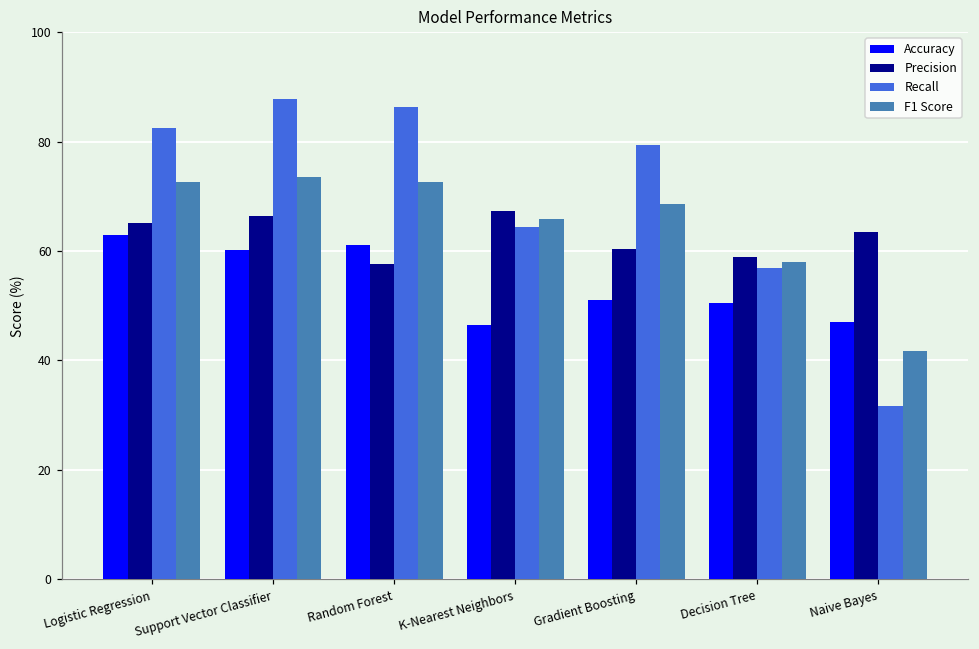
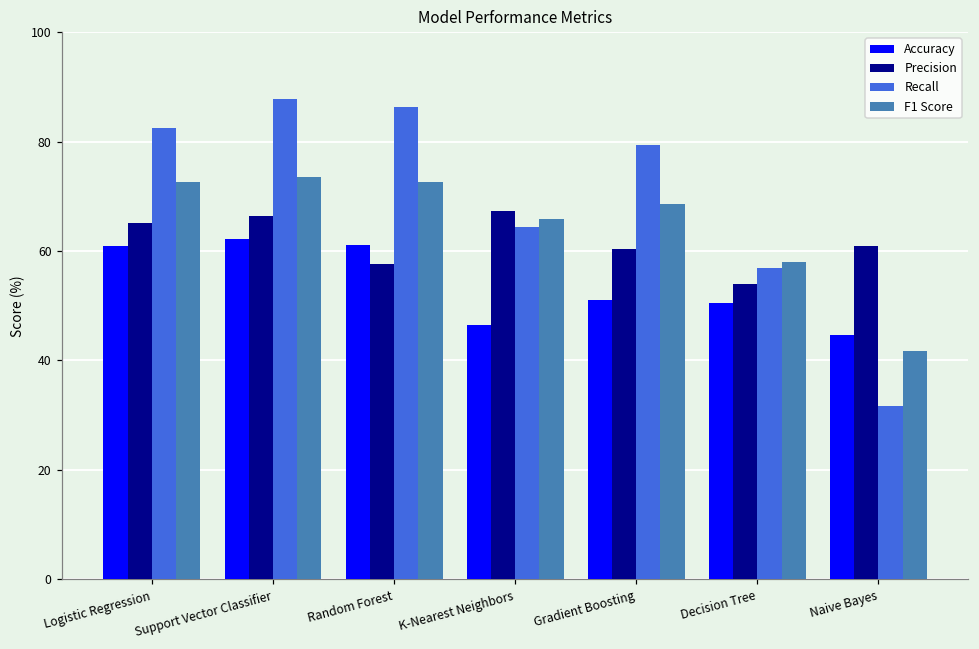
  {
    "Accuracy": {
-     "Logistic Regression": 63,
-     "Support Vector Classifier": 60,
+     "Logistic Regression": 61,
+     "Support Vector Classifier": 62,
      "Random Forest": 61,
      "K-Nearest Neighbors": 46,
      "Gradient Boosting": 51,
      "Decision Tree": 51,
-     "Naive Bayes": 47
+     "Naive Bayes": 45
    },
    "Precision": {
      "Logistic Regression": 65,
      "Support Vector Classifier": 66,
      "Random Forest": 58,
      "K-Nearest Neighbors": 67,
      "Gradient Boosting": 60,
-     "Decision Tree": 59,
-     "Naive Bayes": 64
+     "Decision Tree": 54,
+     "Naive Bayes": 61
    }
  }
